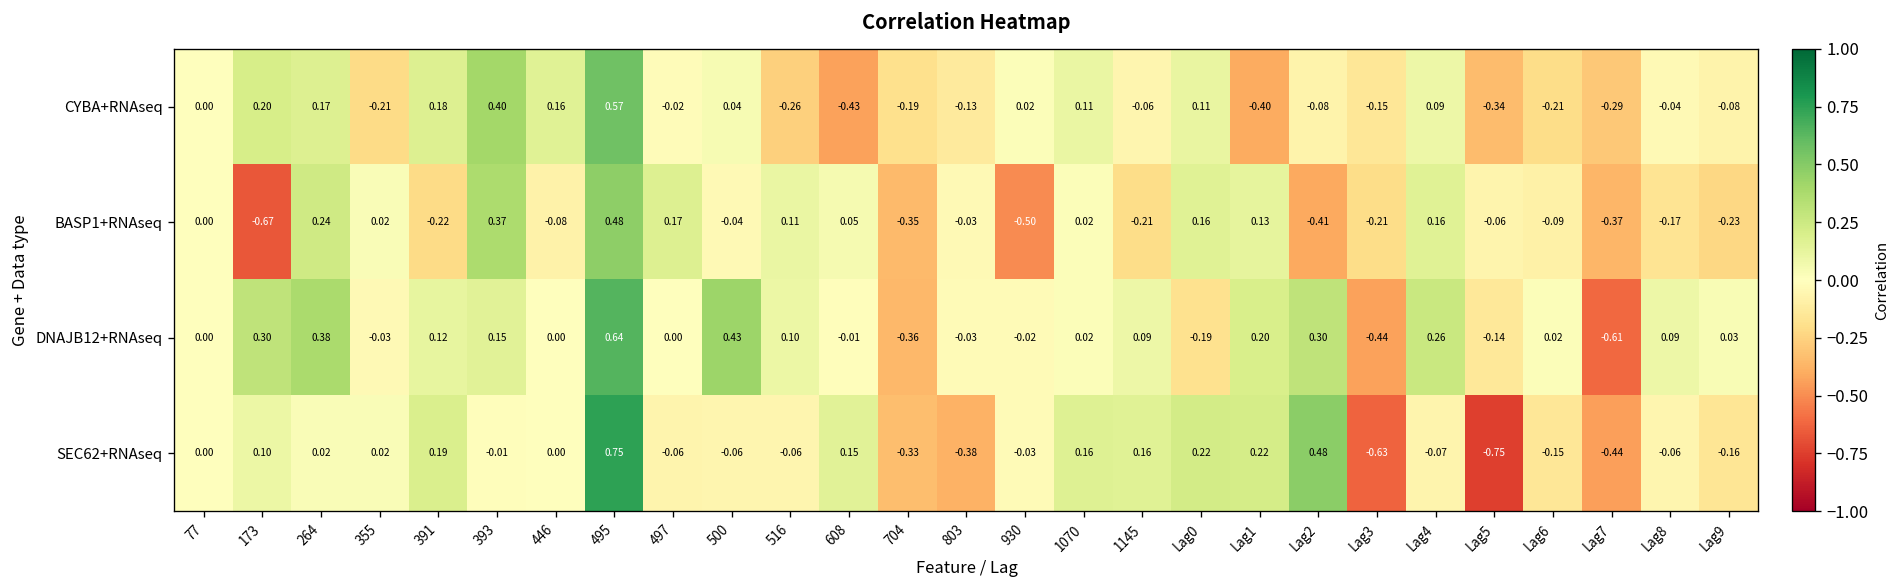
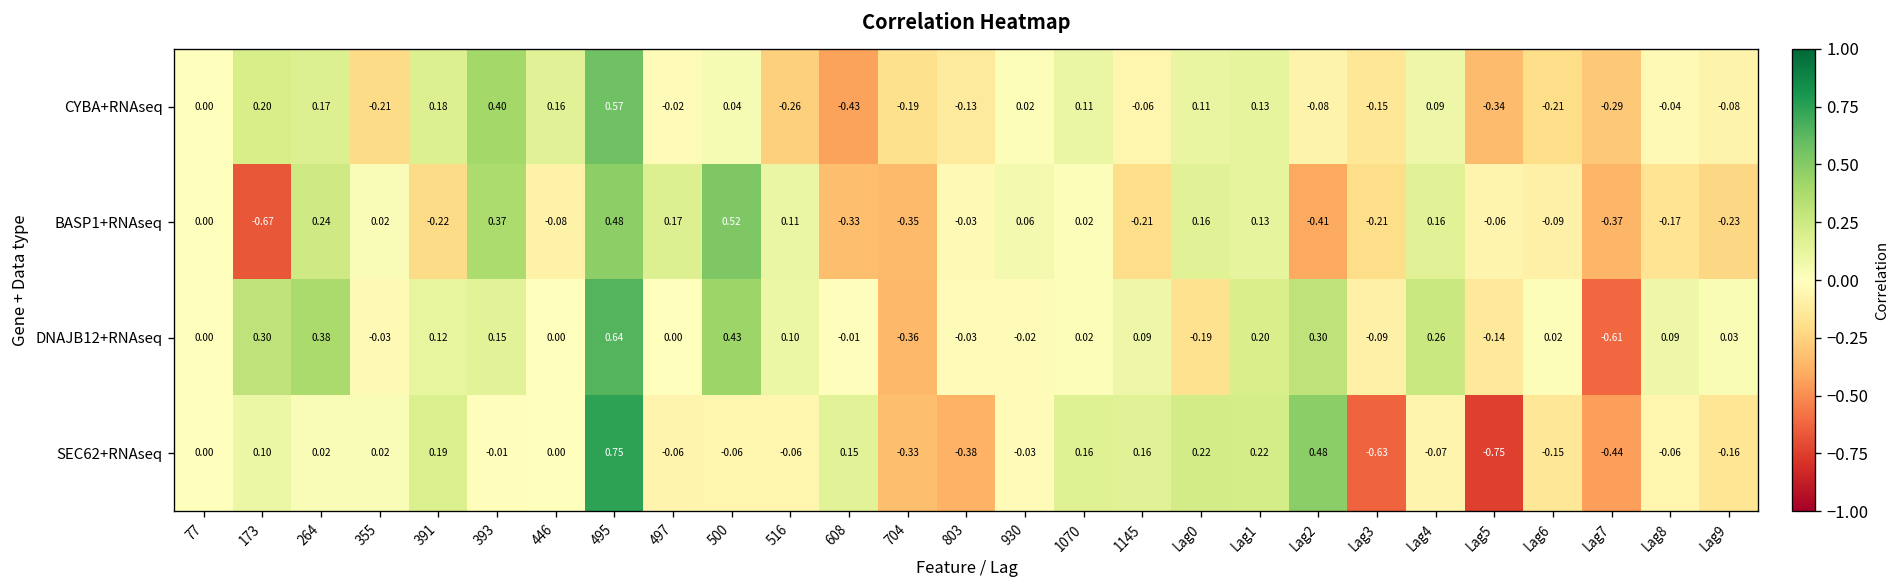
  {
    "CYBA+RNAseq": {
      "77": 0.00,
      "173": 0.20,
      "264": 0.17,
      "355": -0.21,
      "391": 0.18,
      "393": 0.40,
      "446": 0.16,
      "495": 0.57,
      "497": -0.02,
      "500": 0.04,
      "516": -0.26,
      "608": -0.43,
      "704": -0.19,
      "803": -0.13,
      "930": 0.02,
      "1070": 0.11,
      "1145": -0.06,
      "Lag0": 0.11,
-     "Lag1": -0.40,
+     "Lag1": 0.13,
      "Lag2": -0.08,
      "Lag3": -0.15,
      "Lag4": 0.09,
      "Lag5": -0.34,
      "Lag6": -0.21,
      "Lag7": -0.29,
      "Lag8": -0.04,
      "Lag9": -0.08
    },
    "BASP1+RNAseq": {
      "77": 0.00,
      "173": -0.67,
      "264": 0.24,
      "355": 0.02,
      "391": -0.22,
      "393": 0.37,
      "446": -0.08,
      "495": 0.48,
      "497": 0.17,
-     "500": -0.04,
+     "500": 0.52,
      "516": 0.11,
-     "608": 0.05,
+     "608": -0.33,
      "704": -0.35,
      "803": -0.03,
-     "930": -0.50,
+     "930": 0.06,
      "1070": 0.02,
      "1145": -0.21,
      "Lag0": 0.16,
      "Lag1": 0.13,
      "Lag2": -0.41,
      "Lag3": -0.21,
      "Lag4": 0.16,
      "Lag5": -0.06,
      "Lag6": -0.09,
      "Lag7": -0.37,
      "Lag8": -0.17,
      "Lag9": -0.23
    },
    "DNAJB12+RNAseq": {
      "77": 0.00,
      "173": 0.30,
      "264": 0.38,
      "355": -0.03,
      "391": 0.12,
      "393": 0.15,
      "446": 0.00,
      "495": 0.64,
      "497": 0.00,
      "500": 0.43,
      "516": 0.10,
      "608": -0.01,
      "704": -0.36,
      "803": -0.03,
      "930": -0.02,
      "1070": 0.02,
      "1145": 0.09,
      "Lag0": -0.19,
      "Lag1": 0.20,
      "Lag2": 0.30,
-     "Lag3": -0.44,
+     "Lag3": -0.09,
      "Lag4": 0.26,
      "Lag5": -0.14,
      "Lag6": 0.02,
      "Lag7": -0.61,
      "Lag8": 0.09,
      "Lag9": 0.03
    },
    "SEC62+RNAseq": {
      "77": 0.00,
      "173": 0.10,
      "264": 0.02,
      "355": 0.02,
      "391": 0.19,
      "393": -0.01,
      "446": 0.00,
      "495": 0.75,
      "497": -0.06,
      "500": -0.06,
      "516": -0.06,
      "608": 0.15,
      "704": -0.33,
      "803": -0.38,
      "930": -0.03,
      "1070": 0.16,
      "1145": 0.16,
      "Lag0": 0.22,
      "Lag1": 0.22,
      "Lag2": 0.48,
      "Lag3": -0.63,
      "Lag4": -0.07,
      "Lag5": -0.75,
      "Lag6": -0.15,
      "Lag7": -0.44,
      "Lag8": -0.06,
      "Lag9": -0.16
    }
  }
